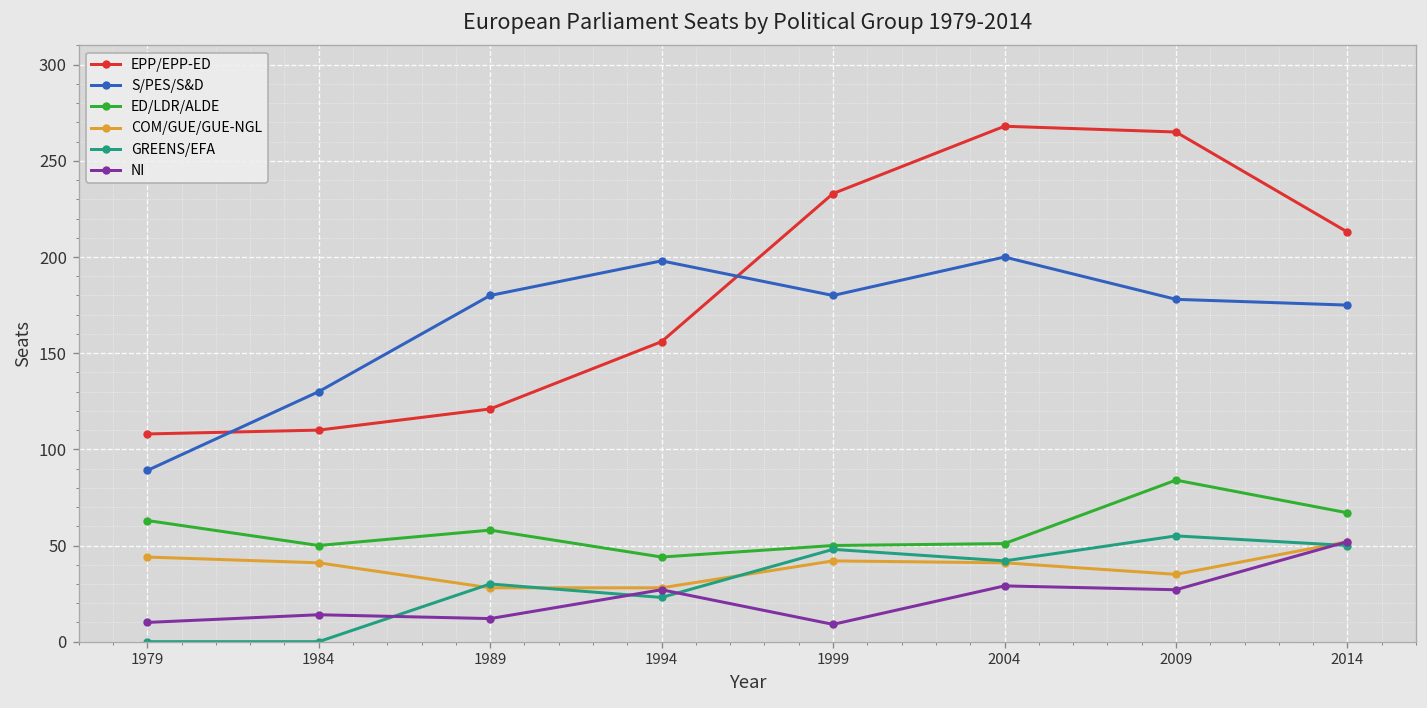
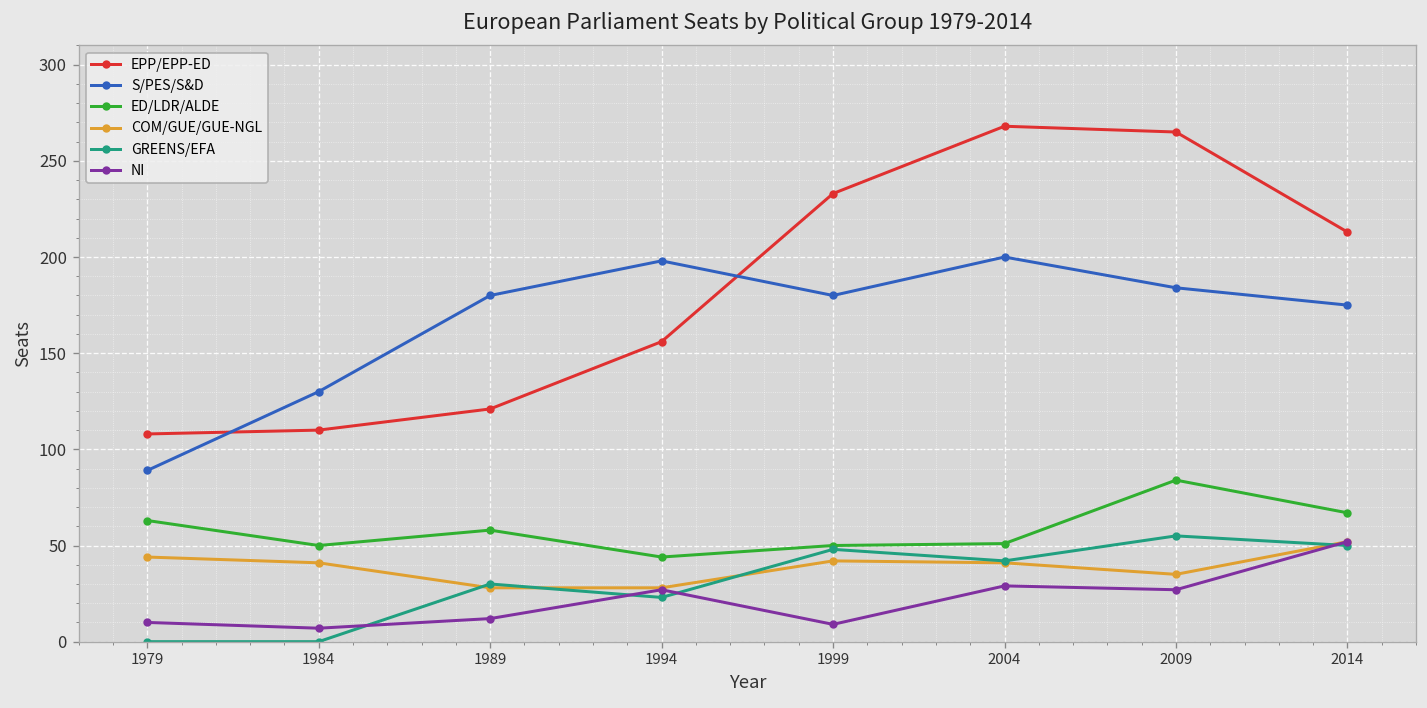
  {
    "EPP/EPP-ED": {
      "1979": 108,
      "1984": 110,
      "1989": 121,
      "1994": 156,
      "1999": 233,
      "2004": 268,
      "2009": 265,
      "2014": 213
    },
    "S/PES/S&D": {
      "1979": 89,
      "1984": 130,
      "1989": 180,
      "1994": 198,
      "1999": 180,
      "2004": 200,
-     "2009": 178,
+     "2009": 184,
      "2014": 175
    },
    "ED/LDR/ALDE": {
      "1979": 63,
      "1984": 50,
      "1989": 58,
      "1994": 44,
      "1999": 50,
      "2004": 51,
      "2009": 84,
      "2014": 67
    },
    "COM/GUE/GUE-NGL": {
      "1979": 44,
      "1984": 41,
      "1989": 28,
      "1999": 42,
      "2009": 35
    },
    "GREENS/EFA": {
      "1979": 0,
      "1984": 0,
      "1989": 30,
      "1994": 23,
      "1999": 48,
      "2009": 55,
      "2014": 50
    },
    "NI": {
      "1979": 10,
-     "1984": 14,
+     "1984": 7,
      "1989": 12,
      "1999": 9,
      "2004": 29,
      "2009": 27
    }
  }
